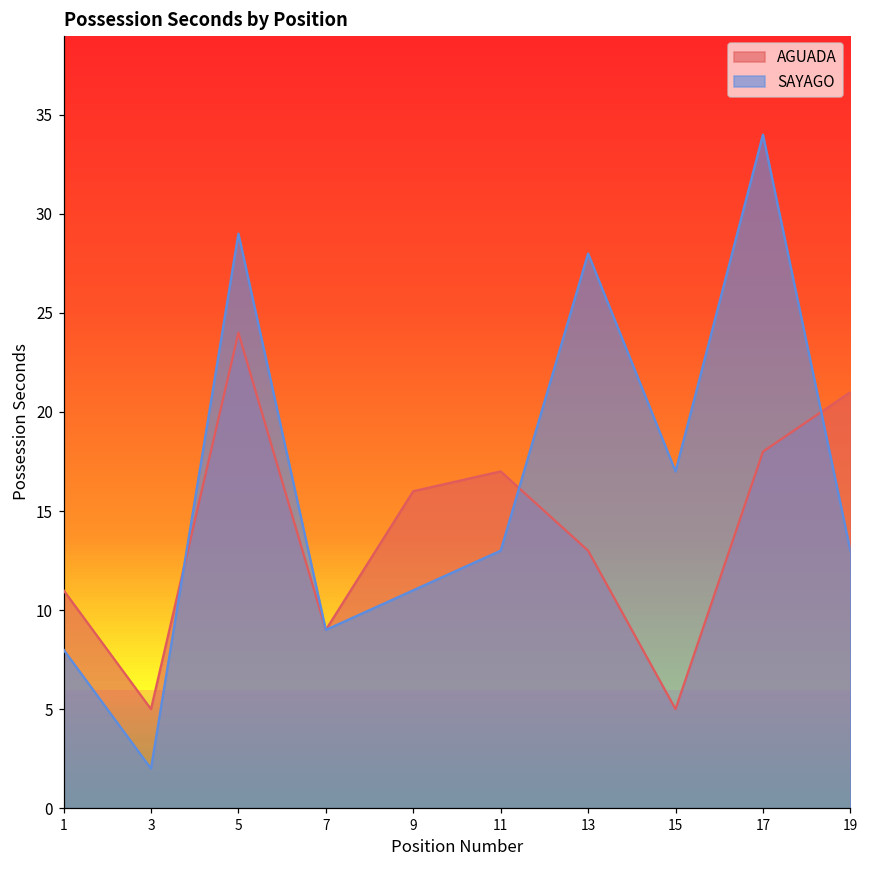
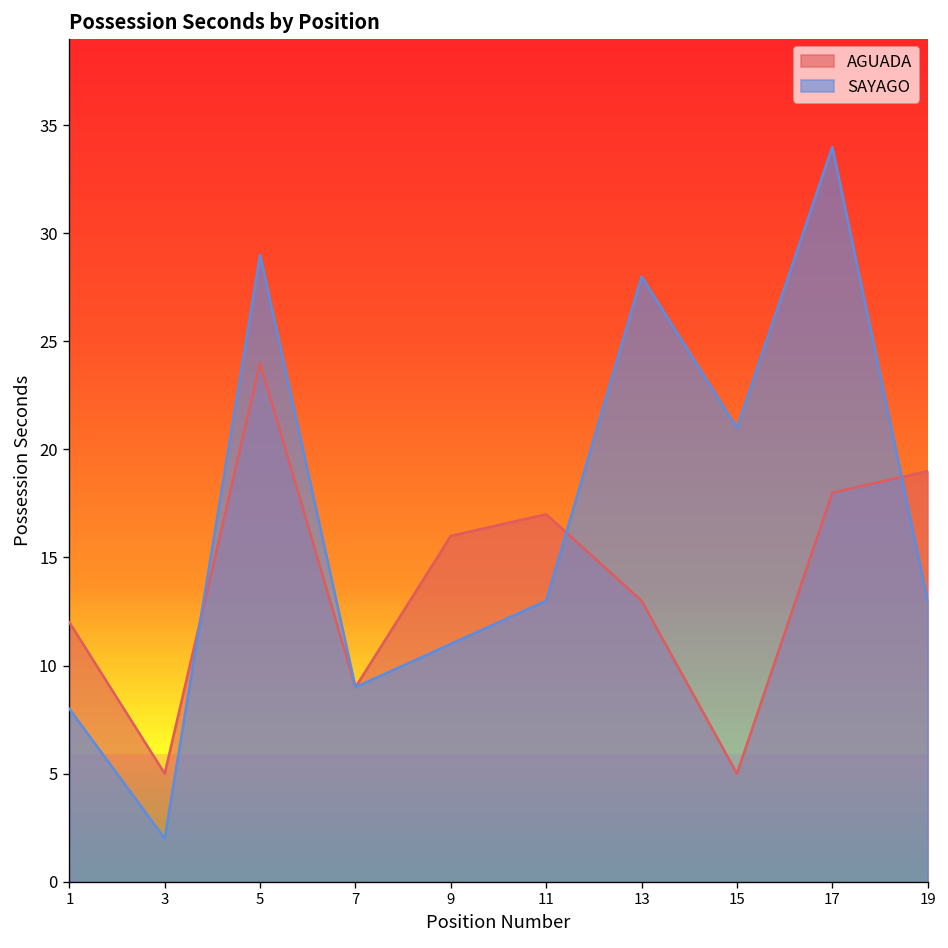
  {
    "AGUADA": {
-     "1": 11,
+     "1": 12,
      "3": 5,
      "5": 24,
      "9": 16,
      "11": 17,
      "13": 13,
      "15": 5,
      "17": 18,
-     "19": 21
+     "19": 19
    },
    "SAYAGO": {
      "1": 8,
      "3": 2,
      "5": 29,
      "9": 11,
      "11": 13,
      "13": 28,
-     "15": 17,
+     "15": 21,
      "17": 34,
      "19": 13
    }
  }
